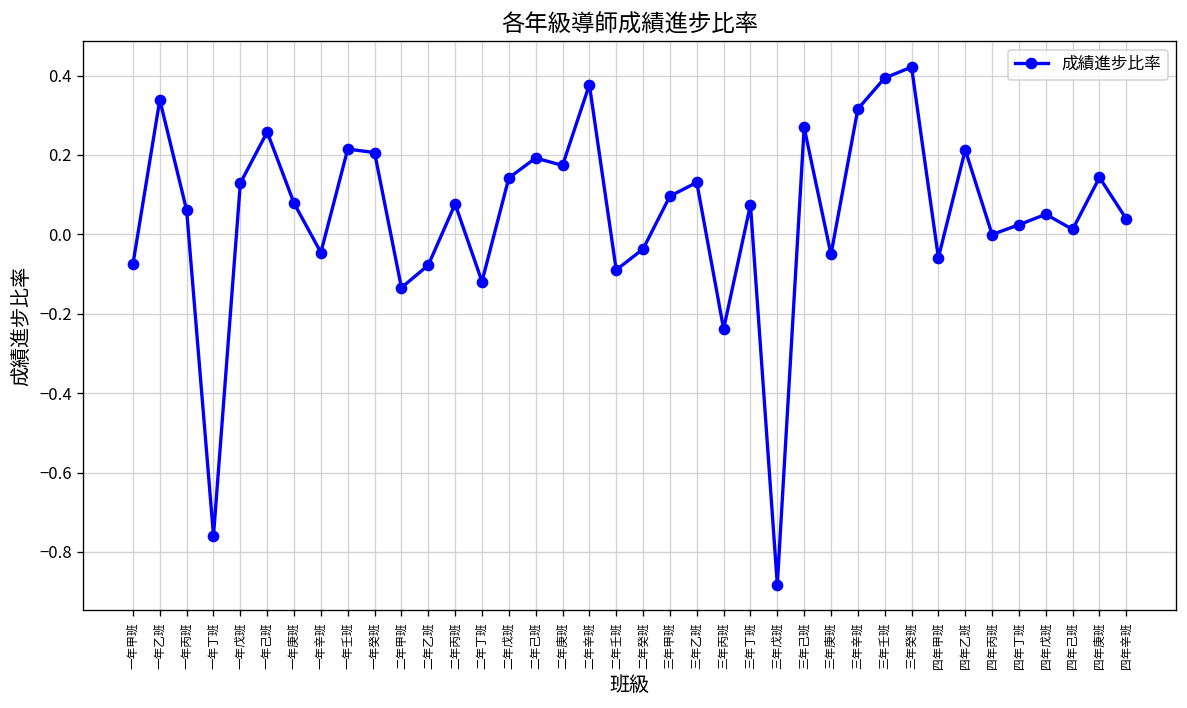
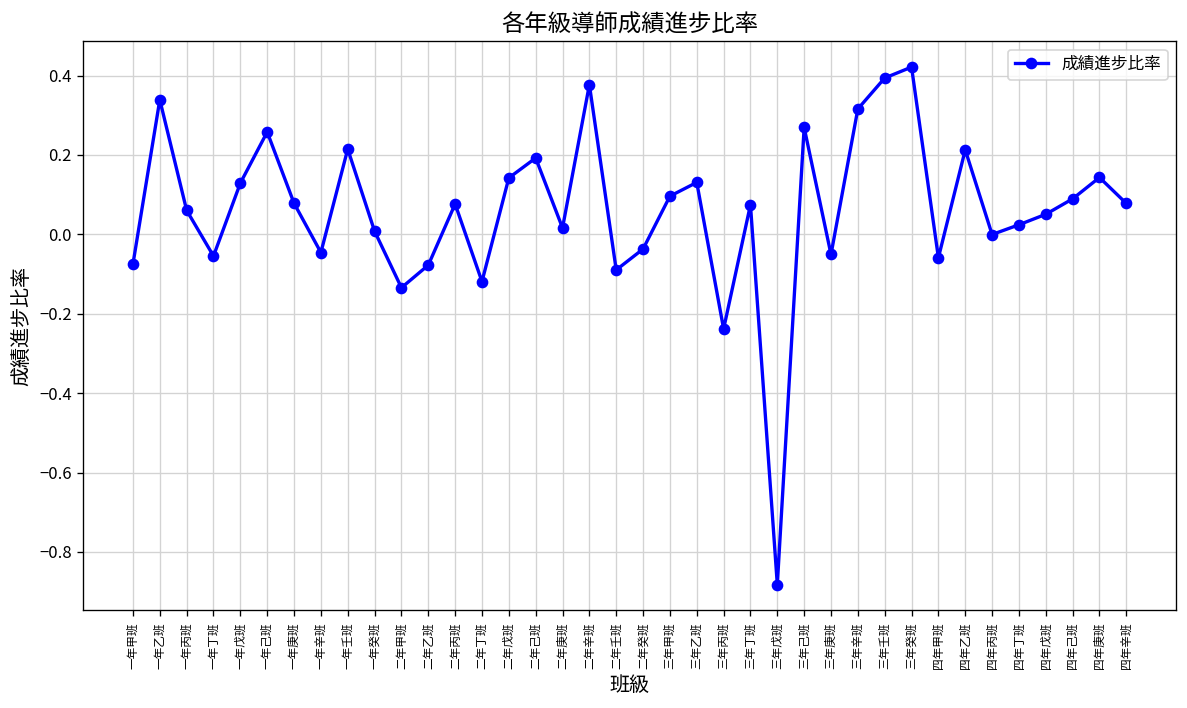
  {
    "一年甲班": -0.07,
    "一年乙班": 0.34,
    "一年丙班": 0.06,
-   "一年丁班": -0.76,
+   "一年丁班": -0.05,
    "一年戊班": 0.13,
    "一年己班": 0.26,
    "一年庚班": 0.08,
    "一年辛班": -0.05,
    "一年壬班": 0.21,
-   "一年癸班": 0.21,
+   "一年癸班": 0.01,
    "二年甲班": -0.13,
    "二年乙班": -0.08,
    "二年丙班": 0.08,
    "二年丁班": -0.12,
    "二年戊班": 0.14,
    "二年己班": 0.19,
-   "二年庚班": 0.17,
+   "二年庚班": 0.02,
    "二年辛班": 0.38,
    "二年壬班": -0.09,
    "二年癸班": -0.04,
    "三年甲班": 0.10,
    "三年乙班": 0.13,
    "三年丙班": -0.24,
    "三年丁班": 0.07,
    "三年戊班": -0.88,
    "三年己班": 0.27,
    "三年庚班": -0.05,
    "三年辛班": 0.32,
    "三年壬班": 0.39,
    "三年癸班": 0.42,
    "四年甲班": -0.06,
    "四年乙班": 0.21,
    "四年丙班": 0.00,
    "四年丁班": 0.02,
    "四年戊班": 0.05,
-   "四年己班": 0.01,
+   "四年己班": 0.09,
    "四年庚班": 0.14,
-   "四年辛班": 0.04
+   "四年辛班": 0.08
  }
